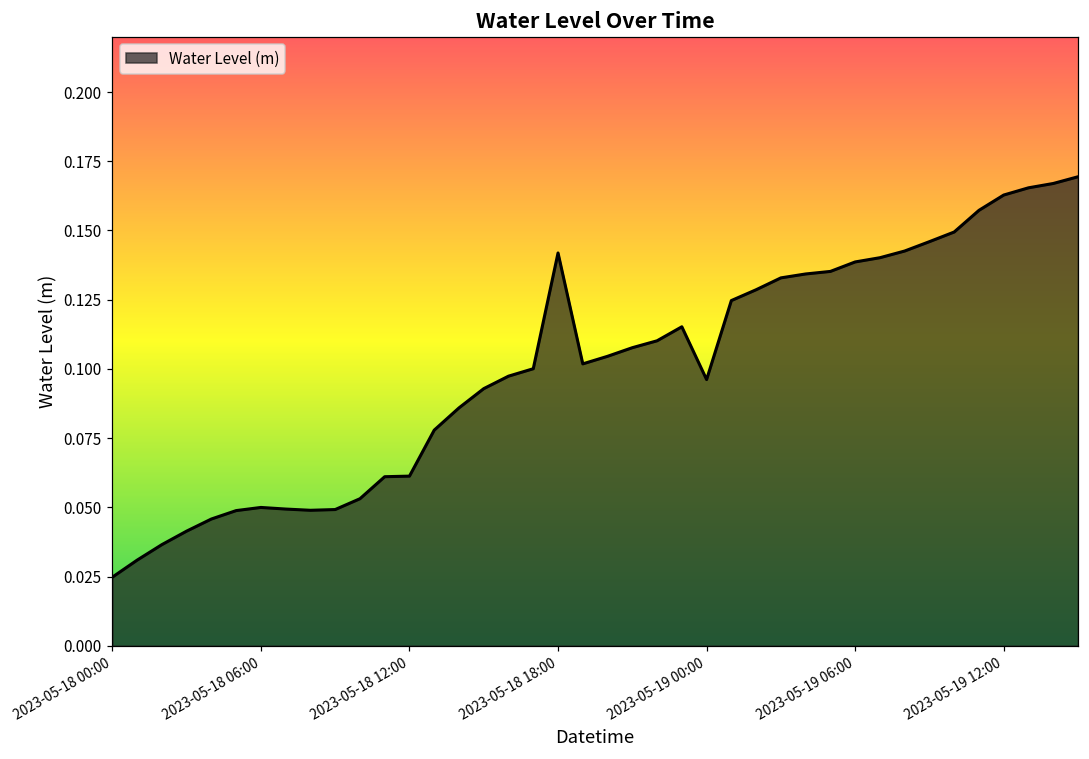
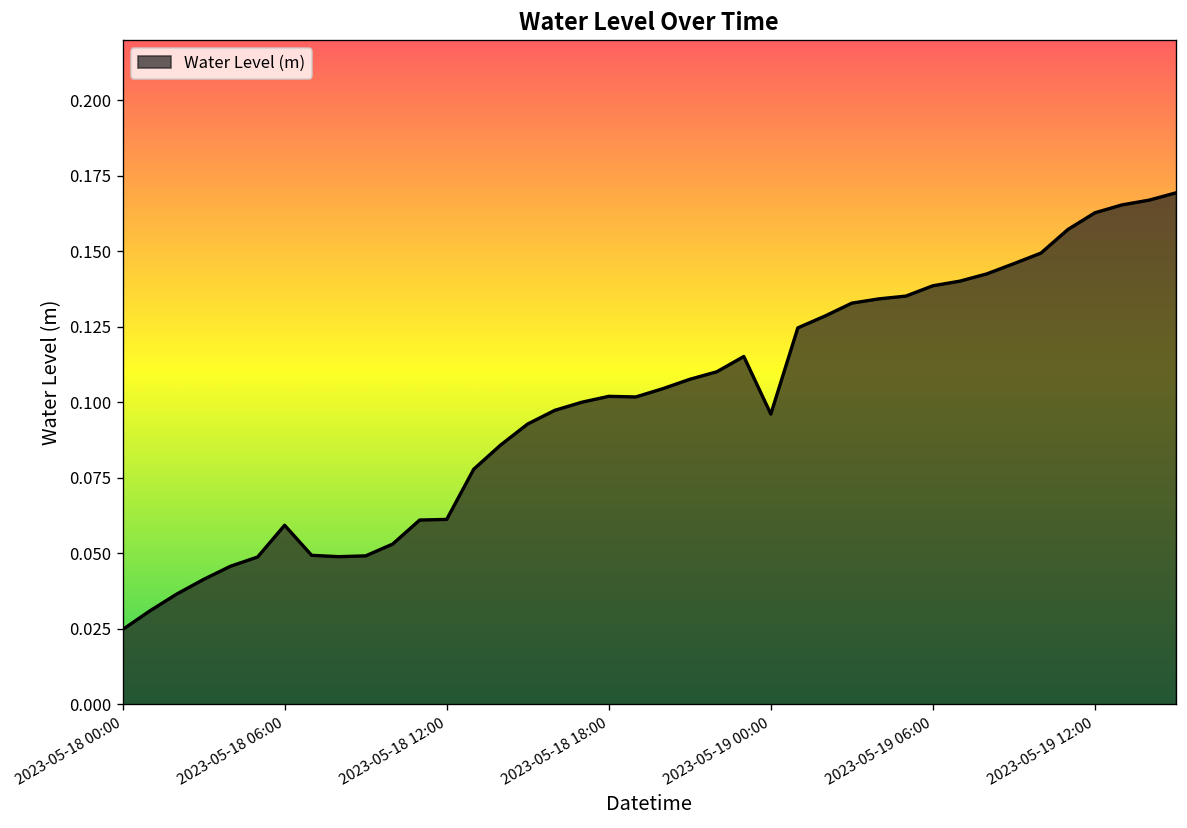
  {
    "2023-05-18 00:00": 0.025,
-   "2023-05-18 06:00": 0.050,
+   "2023-05-18 06:00": 0.059,
    "2023-05-18 12:00": 0.061,
-   "2023-05-18 18:00": 0.142,
+   "2023-05-18 18:00": 0.102,
    "2023-05-19 00:00": 0.096,
    "2023-05-19 06:00": 0.139,
    "2023-05-19 12:00": 0.163
  }
